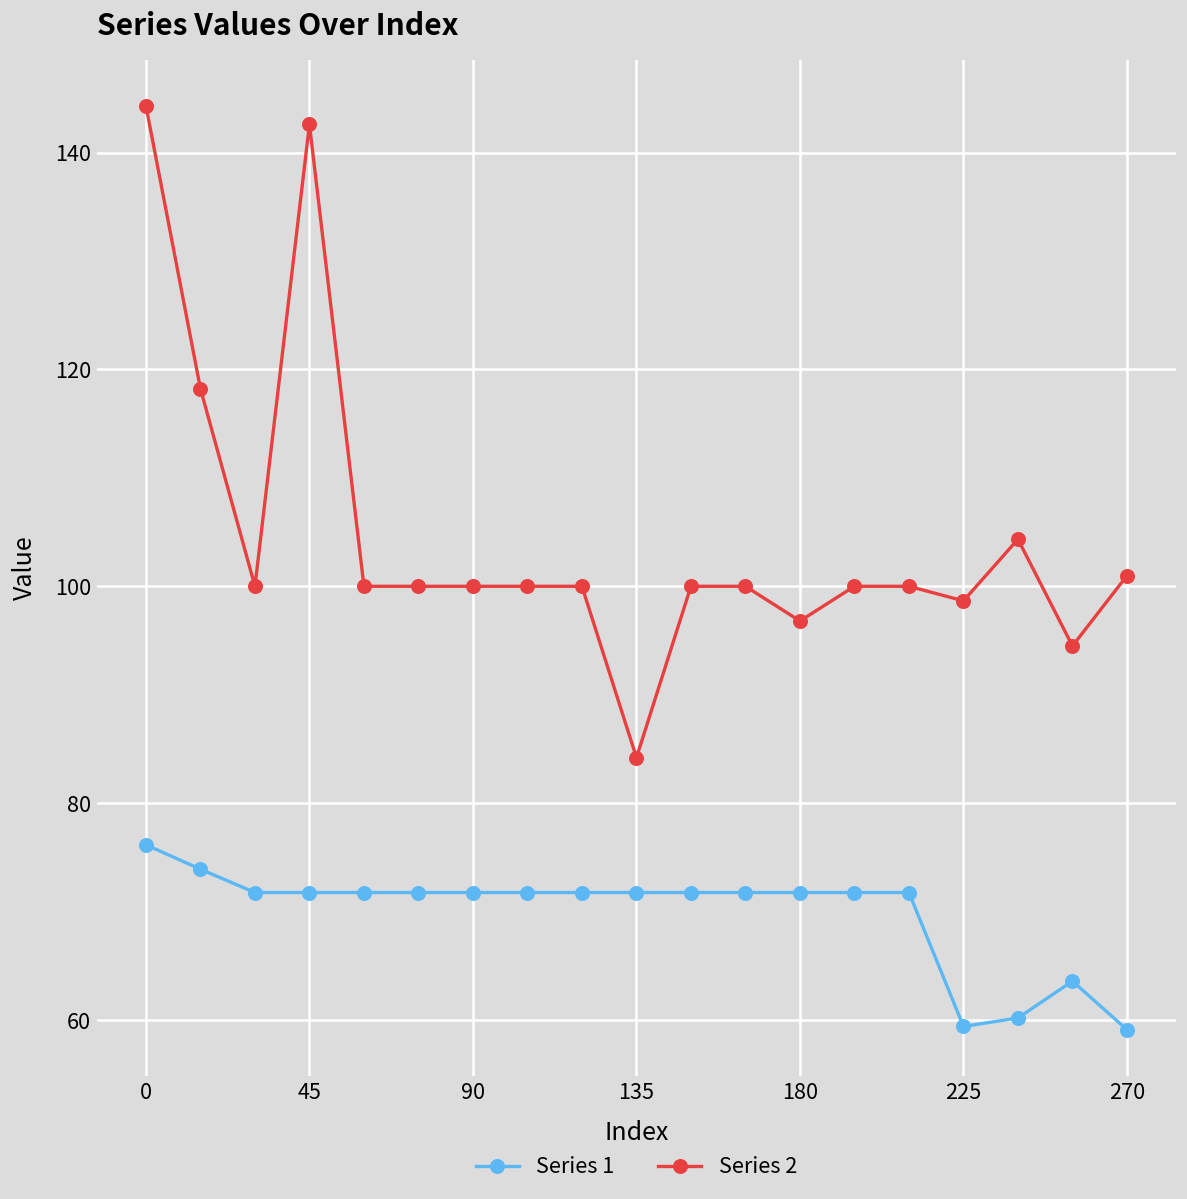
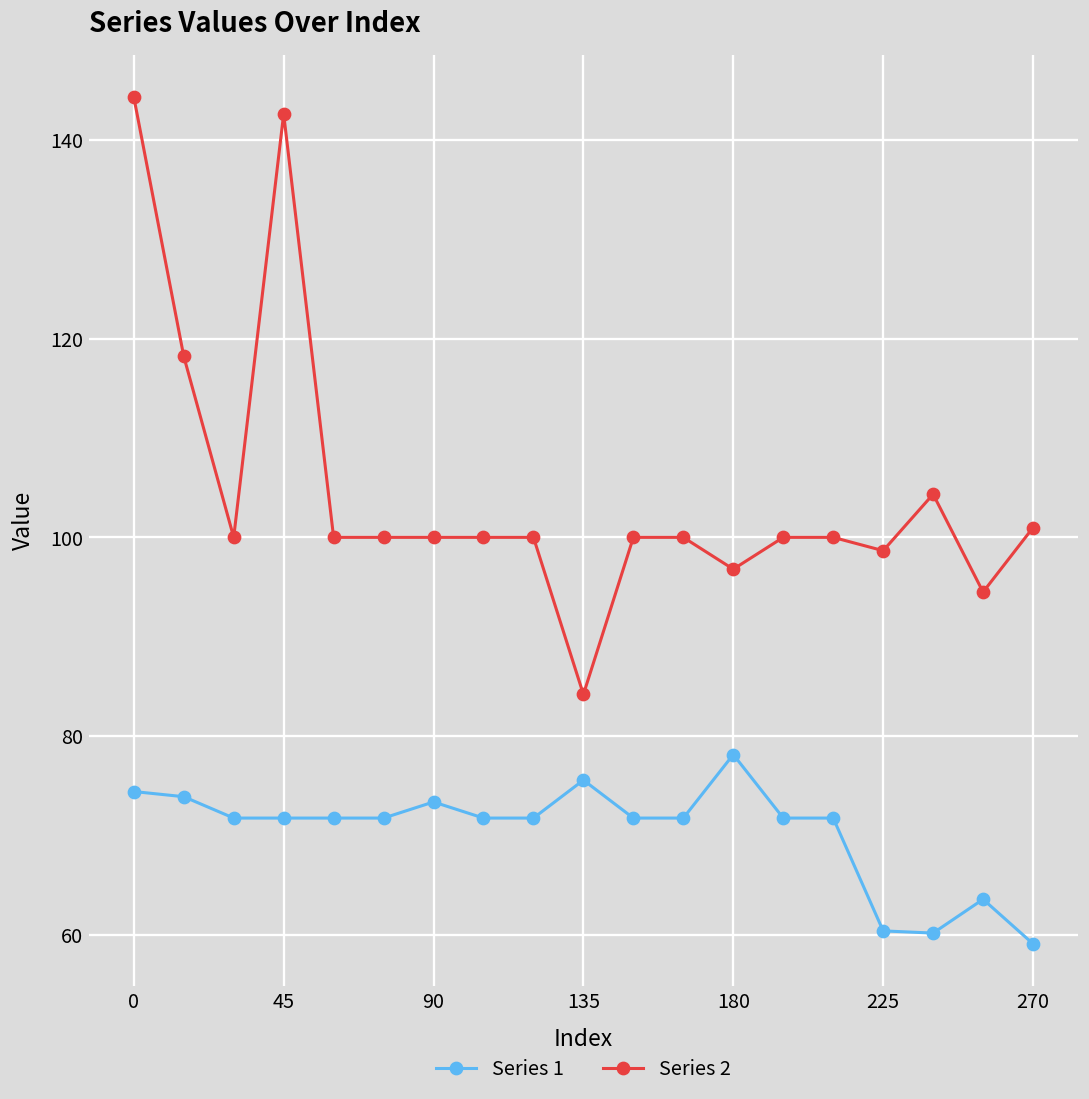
  {
    "Series 1": {
-     "0": 76,
+     "0": 74,
      "45": 72,
-     "90": 72,
-     "135": 72,
-     "180": 72,
-     "225": 59,
+     "90": 73,
+     "135": 76,
+     "180": 78,
+     "225": 60,
      "270": 59
    },
    "Series 2": {
      "0": 144,
      "45": 143,
      "90": 100,
      "135": 84,
      "180": 97,
      "225": 99,
      "270": 101
    }
  }
